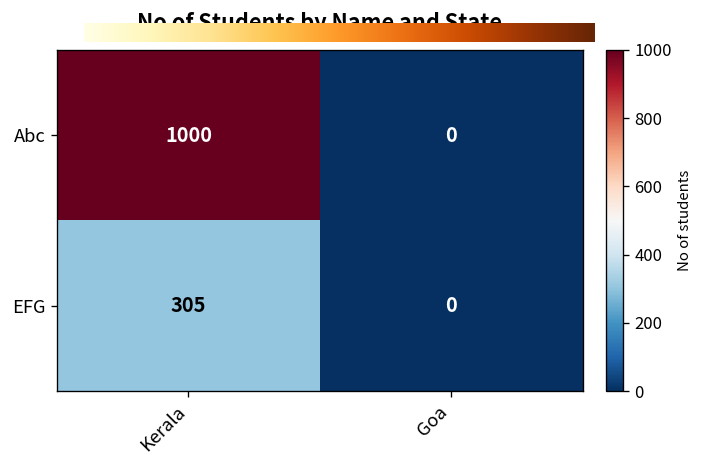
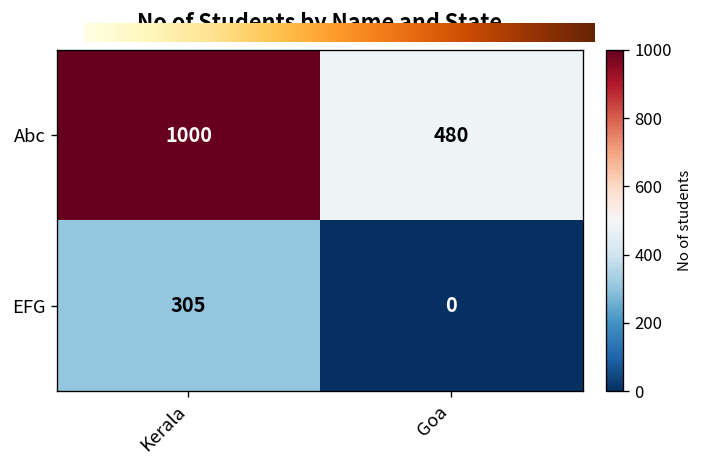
  {
    "Abc": {
      "Kerala": 1000,
-     "Goa": 0
+     "Goa": 480
    },
    "EFG": {
      "Kerala": 305,
      "Goa": 0
    }
  }
